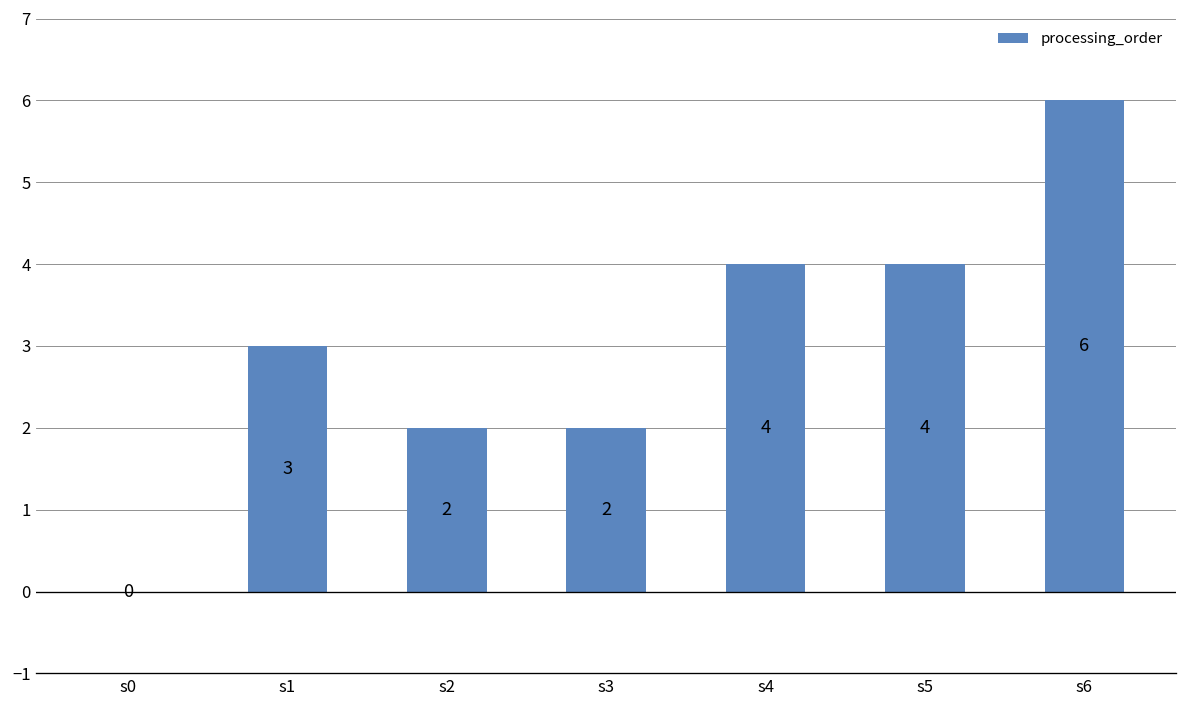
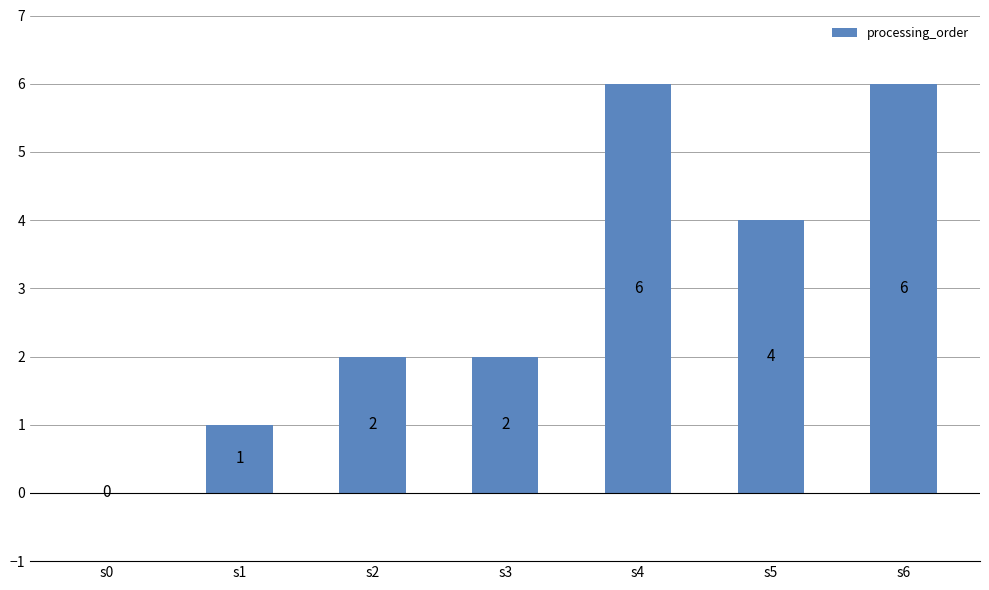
  {
    "s0": 0,
-   "s1": 3,
+   "s1": 1,
    "s2": 2,
    "s3": 2,
-   "s4": 4,
+   "s4": 6,
    "s5": 4,
    "s6": 6
  }
